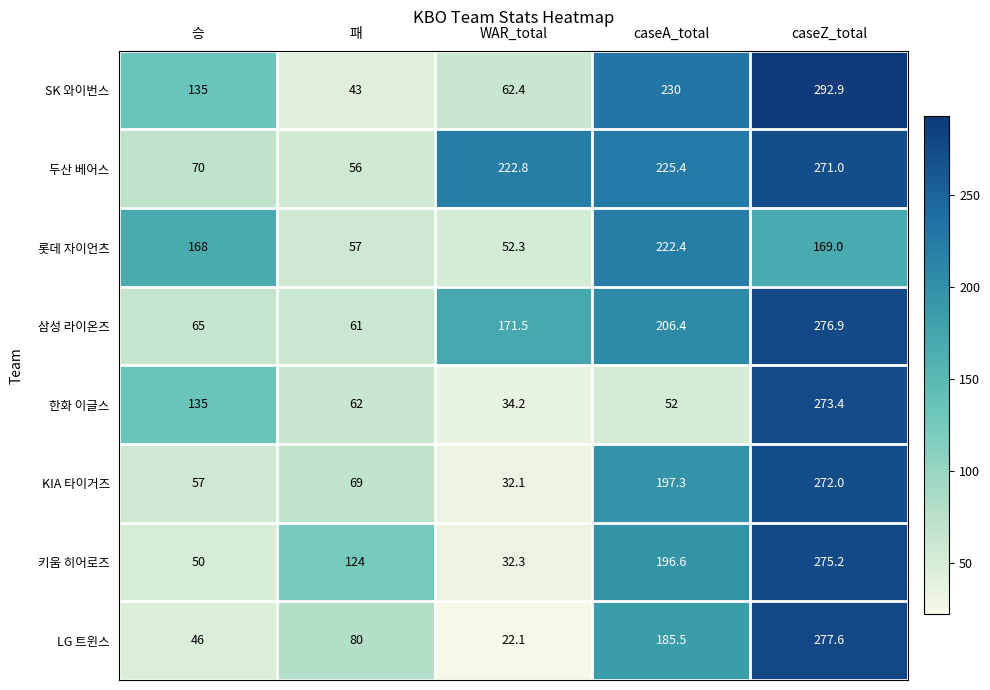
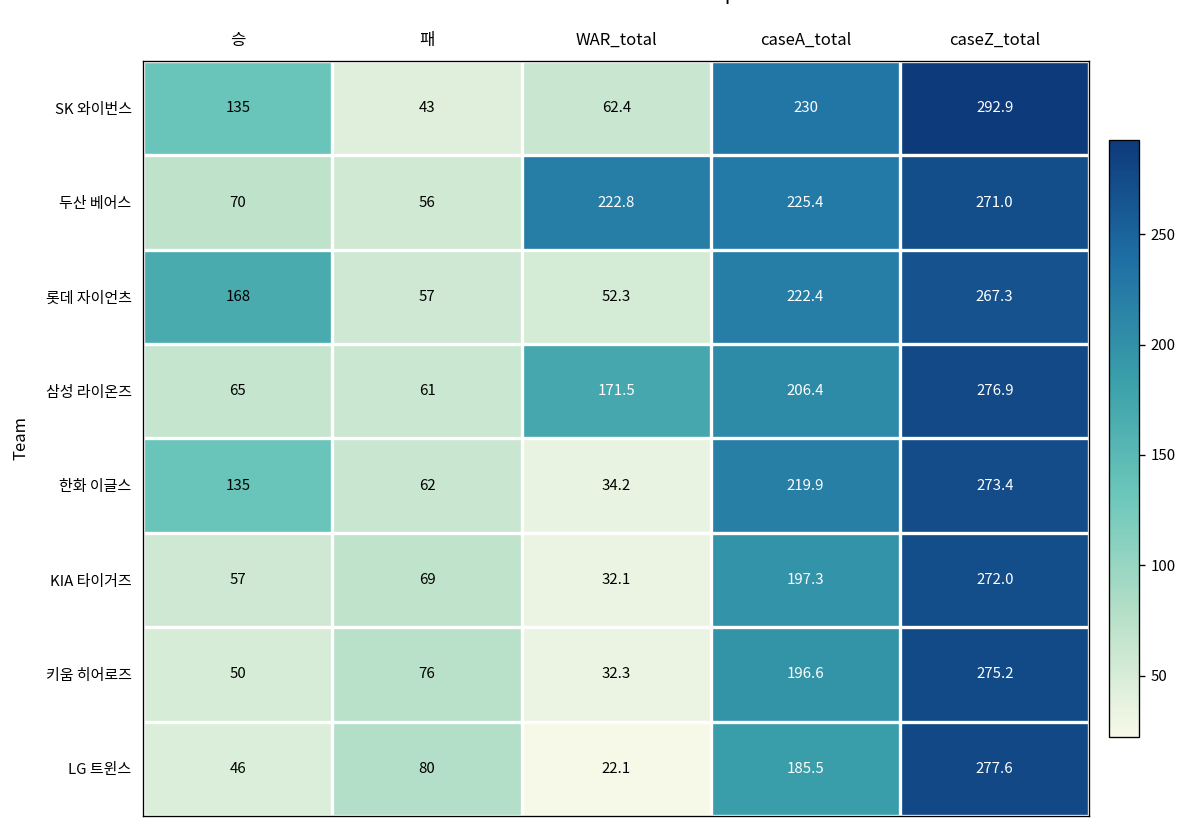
  {
    "SK 와이번스": {
      "승": 135,
      "패": 43,
      "WAR_total": 62.4,
      "caseA_total": 230,
      "caseZ_total": 292.9
    },
    "두산 베어스": {
      "승": 70,
      "패": 56,
      "WAR_total": 222.8,
      "caseA_total": 225.4,
      "caseZ_total": 271.0
    },
    "롯데 자이언츠": {
      "승": 168,
      "패": 57,
      "WAR_total": 52.3,
      "caseA_total": 222.4,
-     "caseZ_total": 169.0
+     "caseZ_total": 267.3
    },
    "삼성 라이온즈": {
      "승": 65,
      "패": 61,
      "WAR_total": 171.5,
      "caseA_total": 206.4,
      "caseZ_total": 276.9
    },
    "한화 이글스": {
      "승": 135,
      "패": 62,
      "WAR_total": 34.2,
-     "caseA_total": 52,
+     "caseA_total": 219.9,
      "caseZ_total": 273.4
    },
    "KIA 타이거즈": {
      "승": 57,
      "패": 69,
      "WAR_total": 32.1,
      "caseA_total": 197.3,
      "caseZ_total": 272.0
    },
    "키움 히어로즈": {
      "승": 50,
-     "패": 124,
+     "패": 76,
      "WAR_total": 32.3,
      "caseA_total": 196.6,
      "caseZ_total": 275.2
    },
    "LG 트윈스": {
      "승": 46,
      "패": 80,
      "WAR_total": 22.1,
      "caseA_total": 185.5,
      "caseZ_total": 277.6
    }
  }
